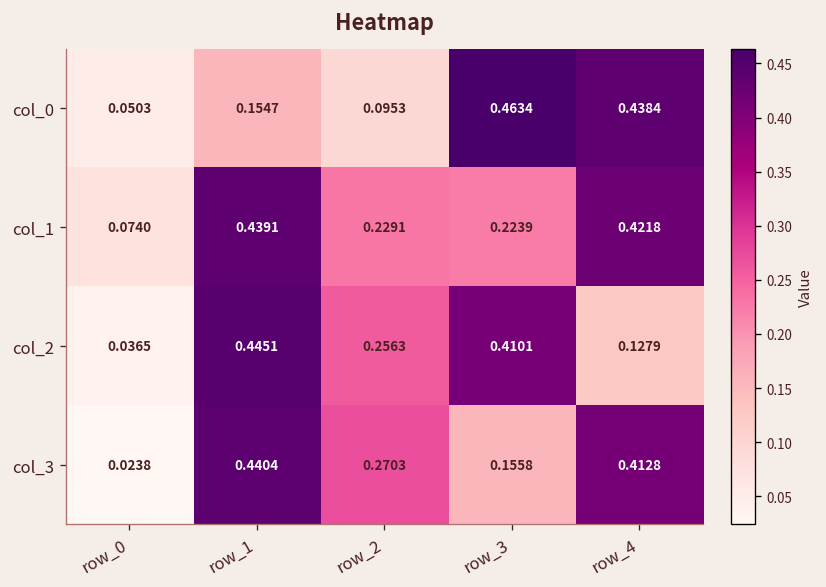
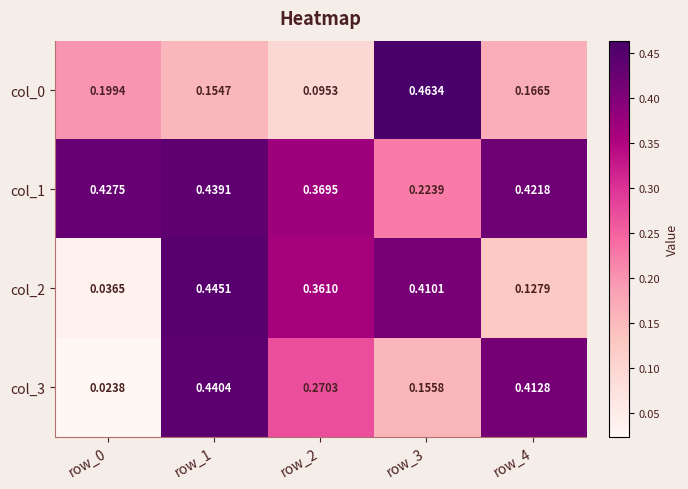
  {
    "col_0": {
-     "row_0": 0.0503,
+     "row_0": 0.1994,
      "row_1": 0.1547,
      "row_2": 0.0953,
      "row_3": 0.4634,
-     "row_4": 0.4384
+     "row_4": 0.1665
    },
    "col_1": {
-     "row_0": 0.0740,
+     "row_0": 0.4275,
      "row_1": 0.4391,
-     "row_2": 0.2291,
+     "row_2": 0.3695,
      "row_3": 0.2239,
      "row_4": 0.4218
    },
    "col_2": {
      "row_0": 0.0365,
      "row_1": 0.4451,
-     "row_2": 0.2563,
+     "row_2": 0.3610,
      "row_3": 0.4101,
      "row_4": 0.1279
    },
    "col_3": {
      "row_0": 0.0238,
      "row_1": 0.4404,
      "row_2": 0.2703,
      "row_3": 0.1558,
      "row_4": 0.4128
    }
  }
